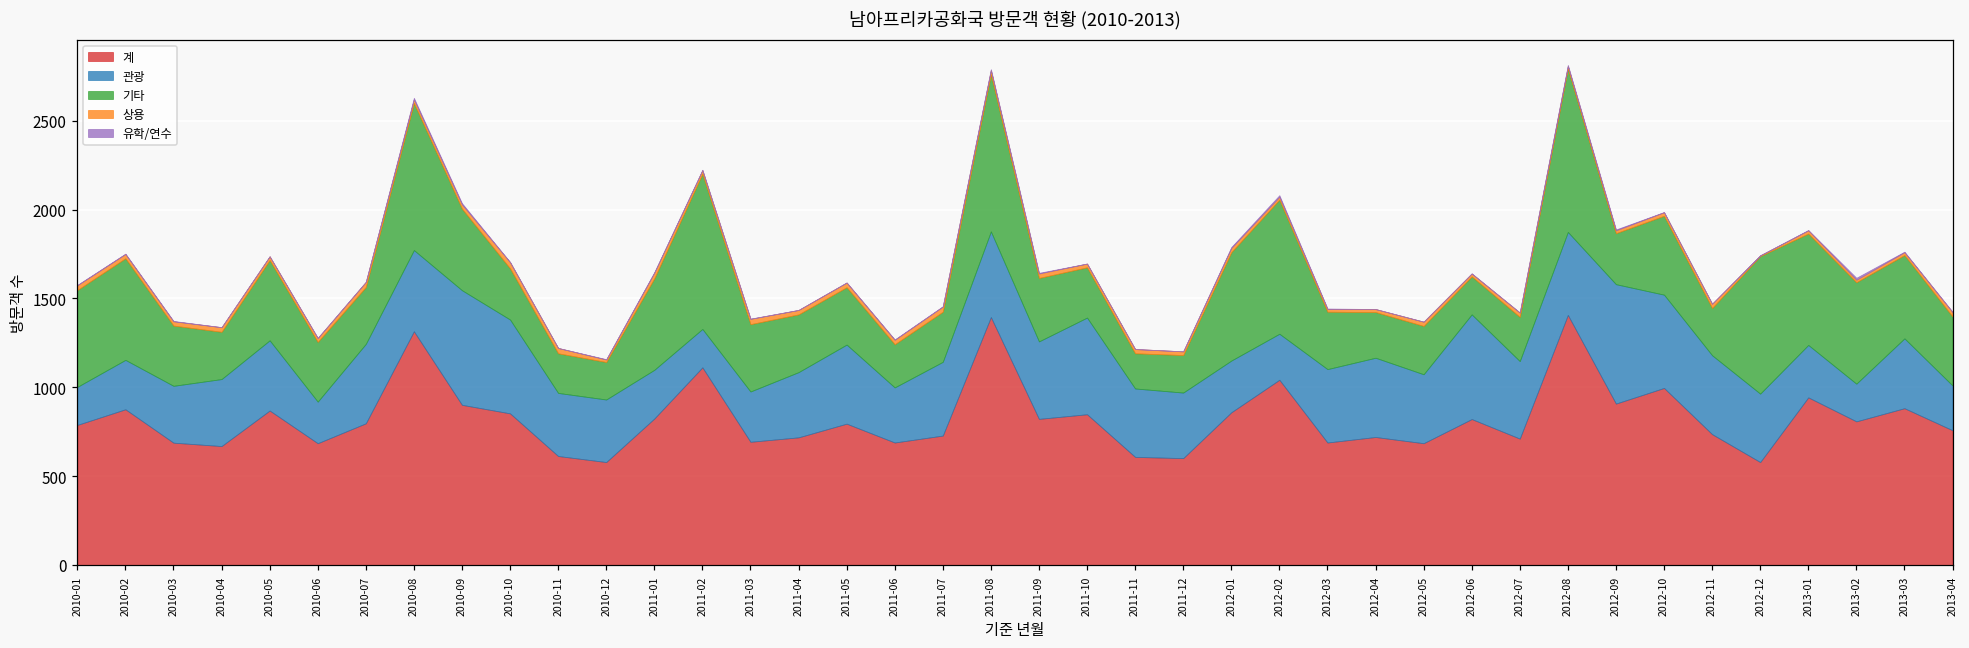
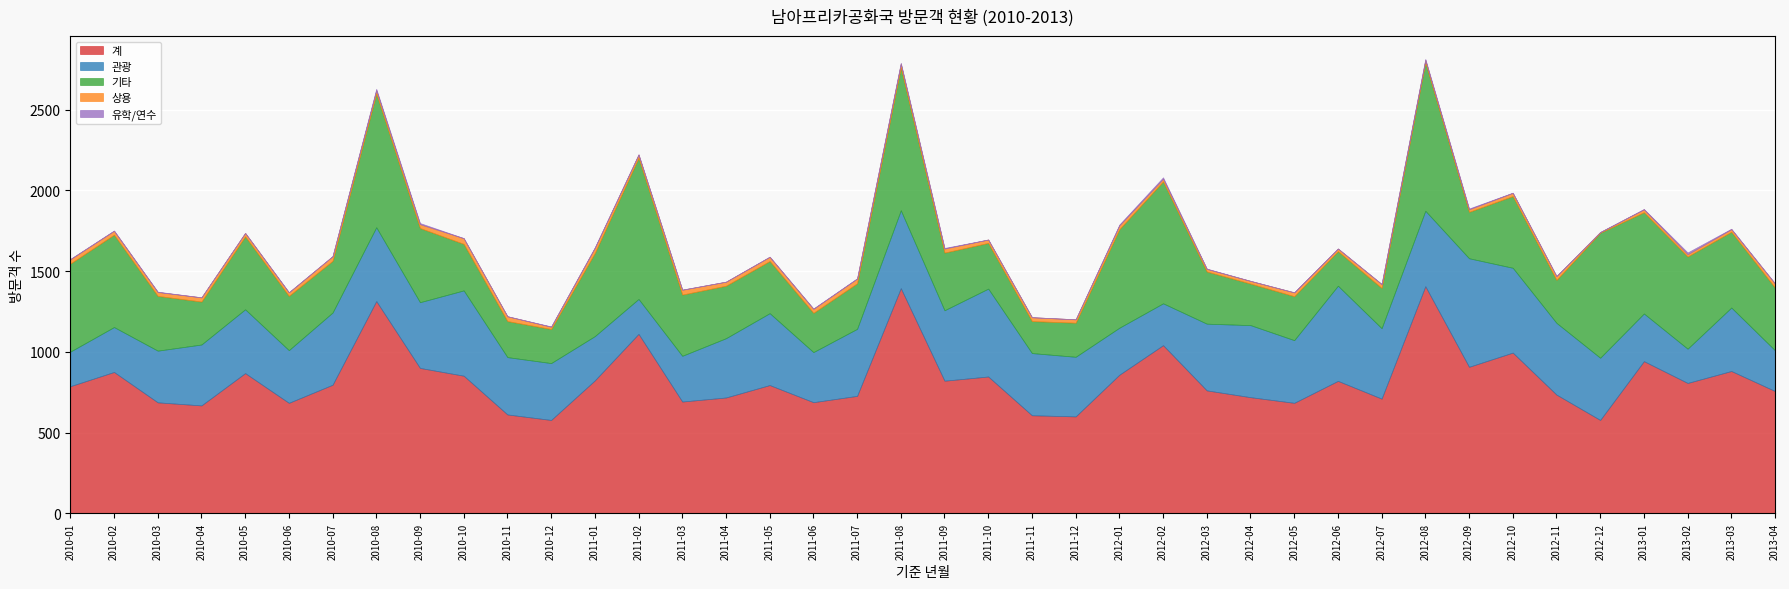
  {
    "계": {
      "2010-01": 790,
      "2010-02": 880,
      "2010-03": 690,
      "2010-04": 670,
      "2010-05": 870,
      "2010-06": 690,
      "2010-07": 800,
      "2010-08": 1320,
      "2010-09": 900,
      "2010-10": 850,
      "2010-11": 610,
      "2010-12": 580,
      "2011-01": 820,
      "2011-02": 1110,
      "2011-03": 690,
      "2011-04": 720,
      "2011-05": 800,
      "2011-06": 690,
      "2011-07": 730,
      "2011-08": 1400,
      "2011-09": 820,
      "2011-10": 850,
      "2011-11": 610,
      "2011-12": 600,
      "2012-01": 860,
      "2012-02": 1040,
-     "2012-03": 690,
+     "2012-03": 760,
      "2012-04": 720,
      "2012-05": 690,
      "2012-06": 820,
      "2012-07": 710,
      "2012-08": 1410,
      "2012-09": 910,
      "2012-10": 1000,
      "2012-11": 740,
      "2012-12": 580,
      "2013-01": 940,
      "2013-02": 810,
      "2013-03": 880,
      "2013-04": 760
    },
    "관광": {
      "2010-01": 210,
      "2010-02": 280,
      "2010-03": 320,
      "2010-04": 380,
      "2010-05": 400,
-     "2010-06": 230,
+     "2010-06": 330,
      "2010-07": 450,
      "2010-08": 460,
-     "2010-09": 650,
+     "2010-09": 410,
      "2010-10": 530,
      "2010-11": 360,
      "2010-12": 350,
      "2011-01": 270,
      "2011-02": 220,
      "2011-03": 280,
      "2011-04": 370,
      "2011-05": 450,
      "2011-06": 310,
      "2011-07": 420,
      "2011-08": 480,
      "2011-09": 440,
      "2011-10": 540,
      "2011-11": 390,
      "2011-12": 370,
      "2012-01": 290,
      "2012-02": 260,
      "2012-03": 410,
      "2012-04": 450,
      "2012-05": 390,
      "2012-06": 590,
      "2012-07": 440,
      "2012-08": 470,
      "2012-09": 670,
      "2012-10": 530,
      "2012-11": 440,
      "2012-12": 390,
      "2013-01": 300,
      "2013-02": 210,
      "2013-03": 390,
      "2013-04": 250
    },
    "기타": {
      "2010-01": 550,
      "2010-02": 570,
      "2010-03": 340,
      "2010-04": 270,
      "2010-05": 450,
      "2010-06": 340,
      "2010-07": 320,
      "2010-08": 830,
      "2010-09": 460,
      "2010-10": 290,
      "2010-11": 220,
      "2011-01": 520,
      "2011-02": 870,
      "2011-03": 380,
      "2011-04": 330,
      "2011-05": 320,
      "2011-06": 240,
      "2011-07": 280,
      "2011-08": 880,
      "2011-09": 360,
      "2011-10": 280,
      "2011-11": 200,
      "2011-12": 210,
      "2012-01": 610,
      "2012-02": 760,
      "2012-03": 320,
      "2012-04": 260,
      "2012-05": 270,
      "2012-07": 250,
      "2012-09": 290,
      "2012-10": 440,
      "2012-11": 270,
      "2013-01": 630,
      "2013-03": 470,
      "2013-04": 390
    }
  }
